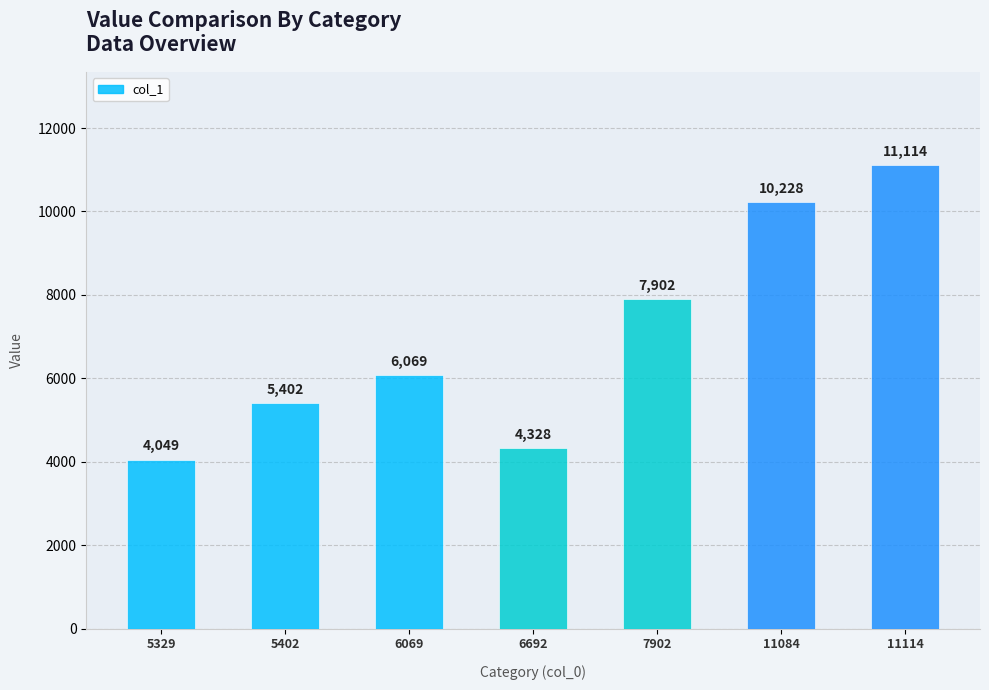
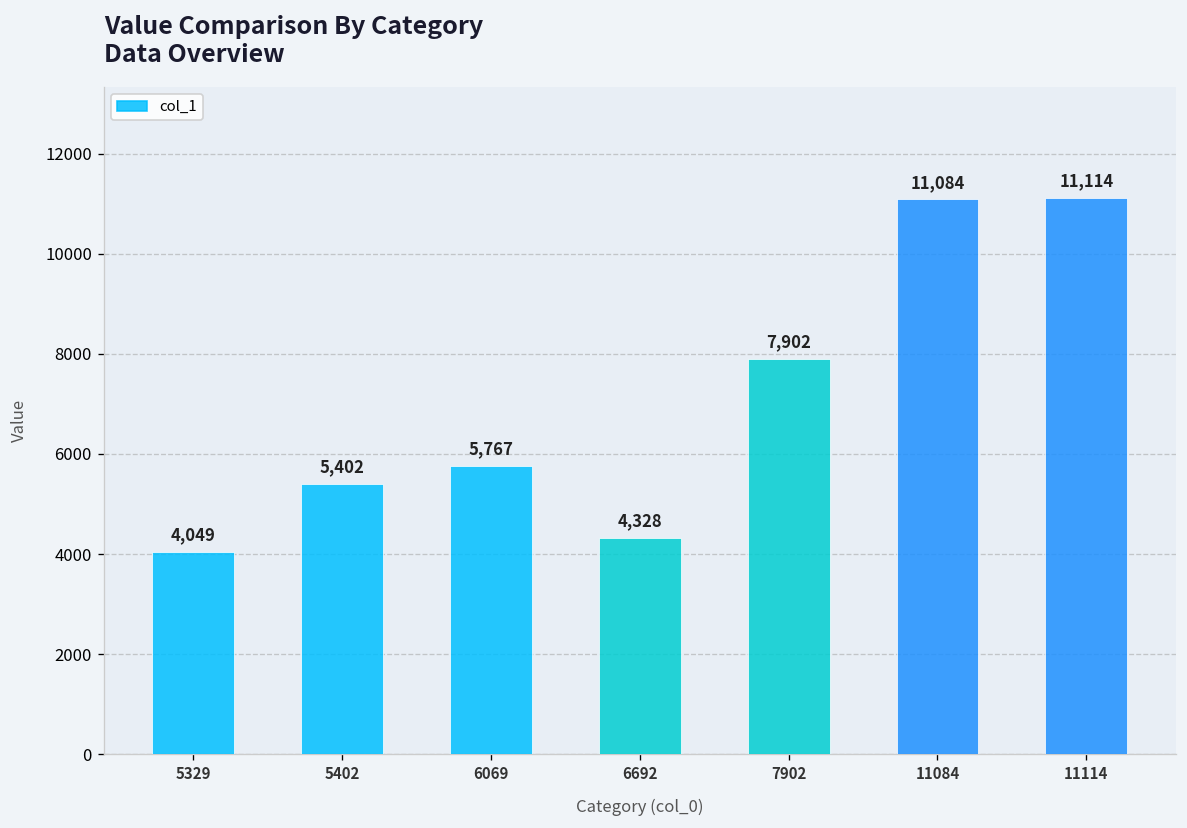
  {
    "5329": "4,049",
    "5402": "5,402",
-   "6069": "6,069",
+   "6069": "5,767",
    "6692": "4,328",
    "7902": "7,902",
-   "11084": "10,228",
+   "11084": "11,084",
    "11114": "11,114"
  }
